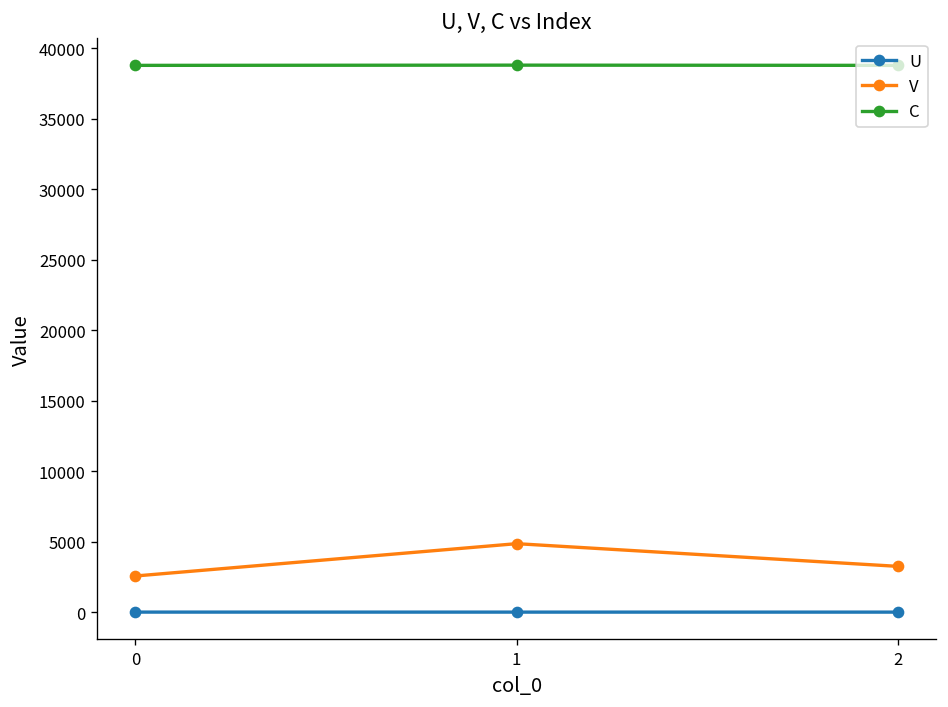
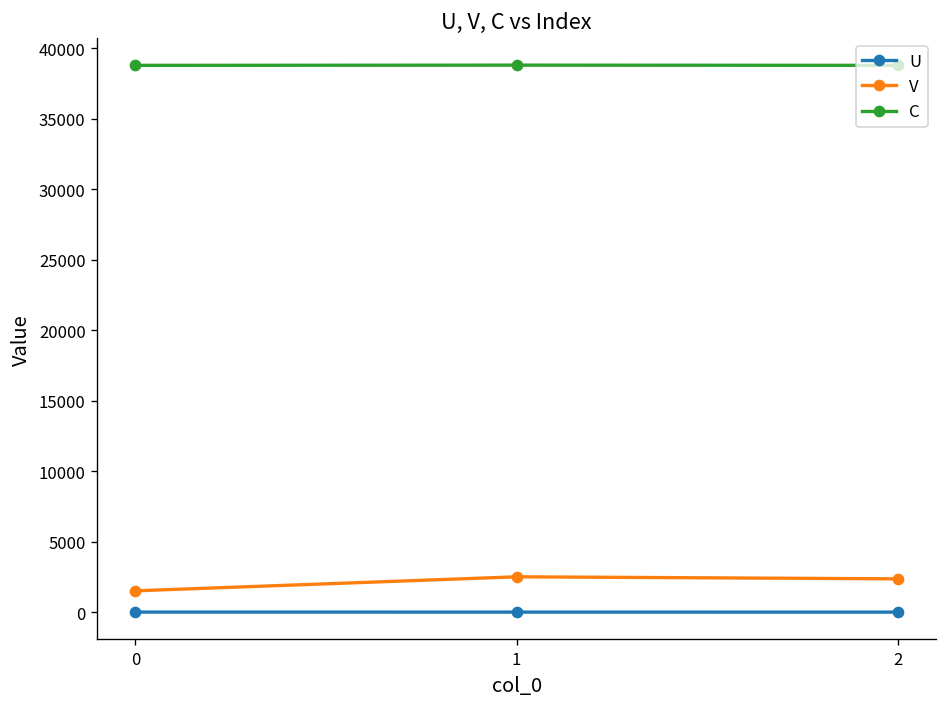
  {
    "U": {
      "0": 0,
      "1": 0,
      "2": 0
    },
    "V": {
-     "0": 2600,
-     "1": 4900,
-     "2": 3300
+     "0": 1500,
+     "1": 2500,
+     "2": 2400
    },
    "C": {
      "0": 38800,
      "1": 38800
    }
  }
